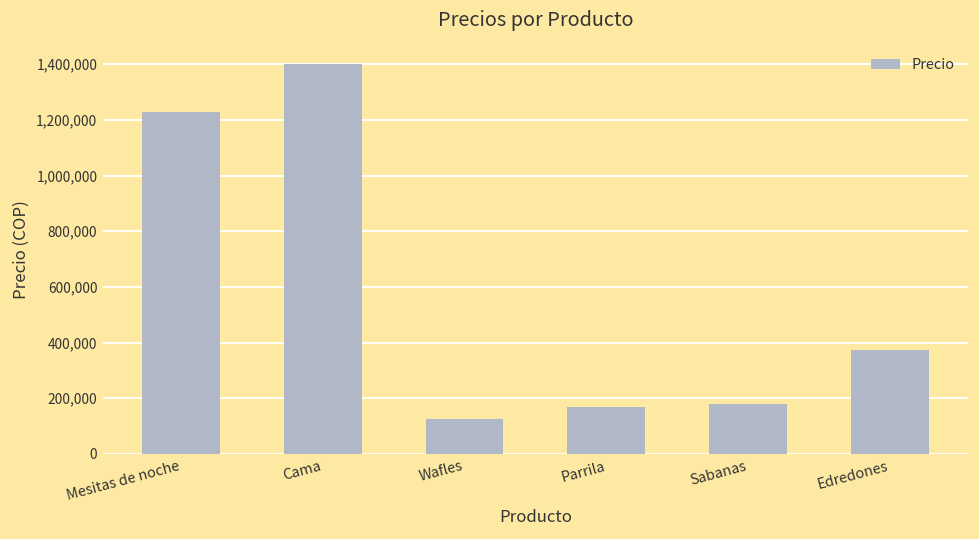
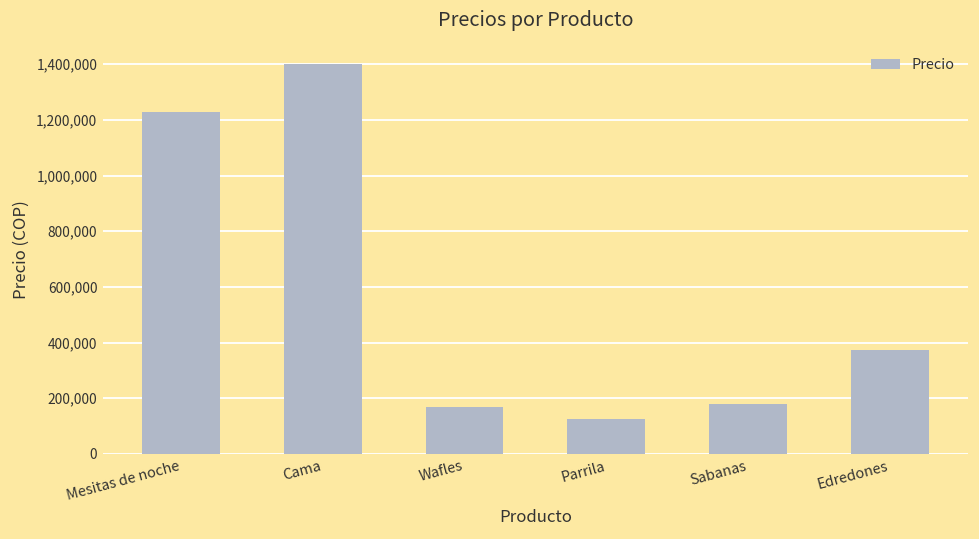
  {
    "Mesitas de noche": "1,230,000",
    "Cama": "1,400,000",
-   "Wafles": "130,000",
-   "Parrila": "170,000",
+   "Wafles": "170,000",
+   "Parrila": "130,000",
    "Sabanas": "180,000",
    "Edredones": "370,000"
  }
